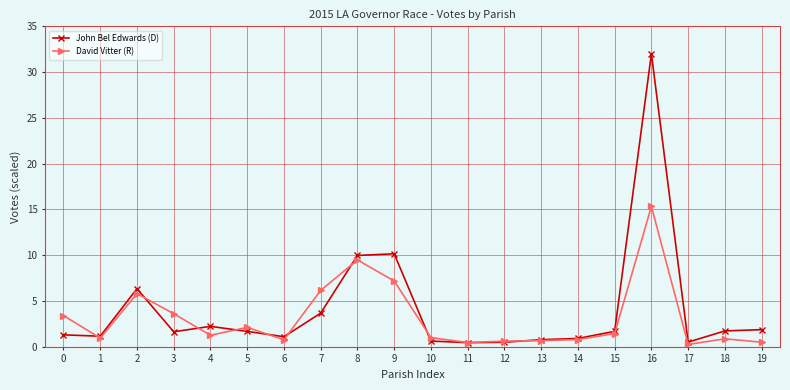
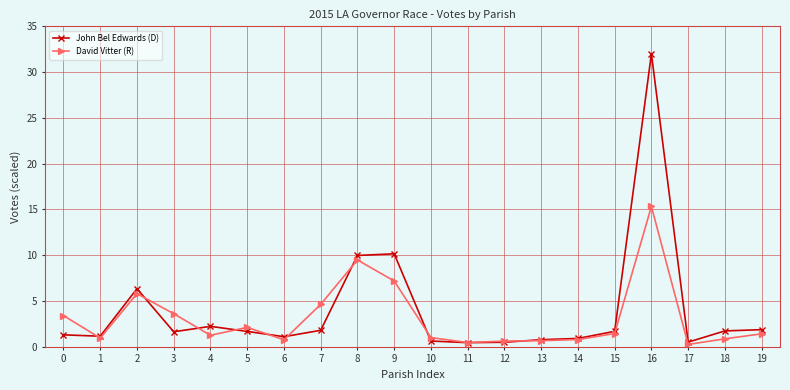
  {
    "John Bel Edwards (D)": {
      "0": 1,
      "2": 6,
      "3": 2,
      "4": 2,
      "5": 2,
      "6": 1,
-     "7": 4,
+     "7": 2,
      "8": 10,
      "9": 10,
      "10": 1,
      "16": 32,
      "18": 2,
      "19": 2
    },
    "David Vitter (R)": {
      "0": 3,
      "2": 6,
      "3": 4,
      "4": 1,
      "5": 2,
      "6": 1,
-     "7": 6,
+     "7": 5,
      "8": 9,
      "9": 7,
      "10": 1,
      "16": 15,
      "18": 1,
-     "19": 0.5
+     "19": 1.4
    }
  }
